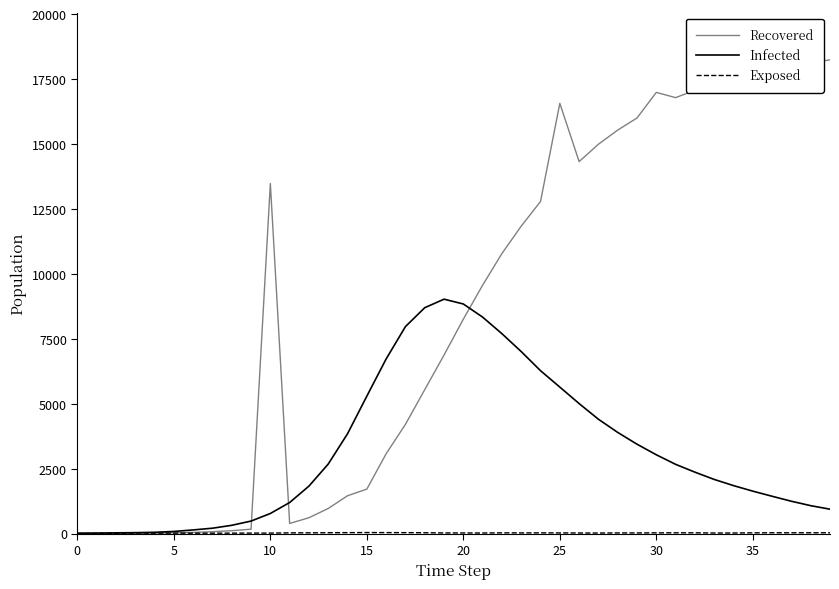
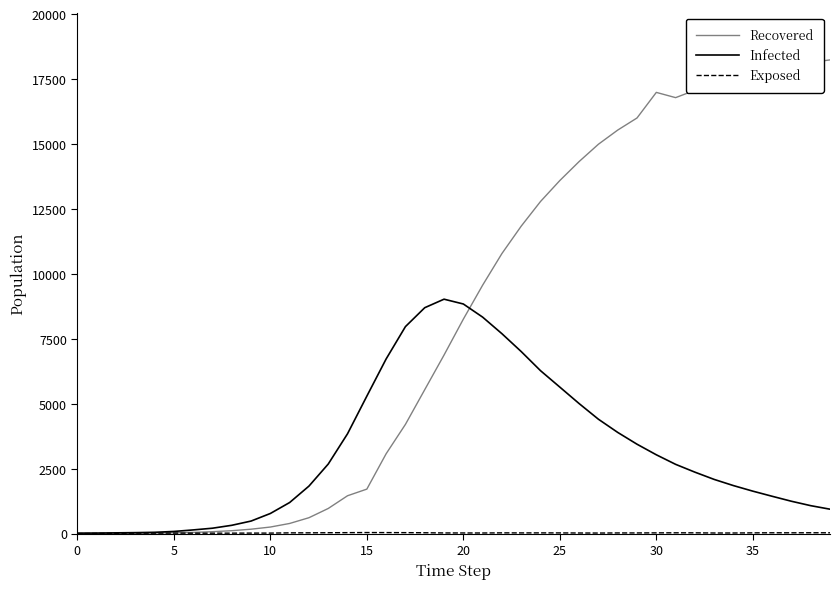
  {
    "Recovered": {
-     "10": 13500,
+     "10": 300,
      "15": 1700,
      "20": 8300,
-     "25": 16600,
+     "25": 13600,
      "30": 17000
    }
  }
